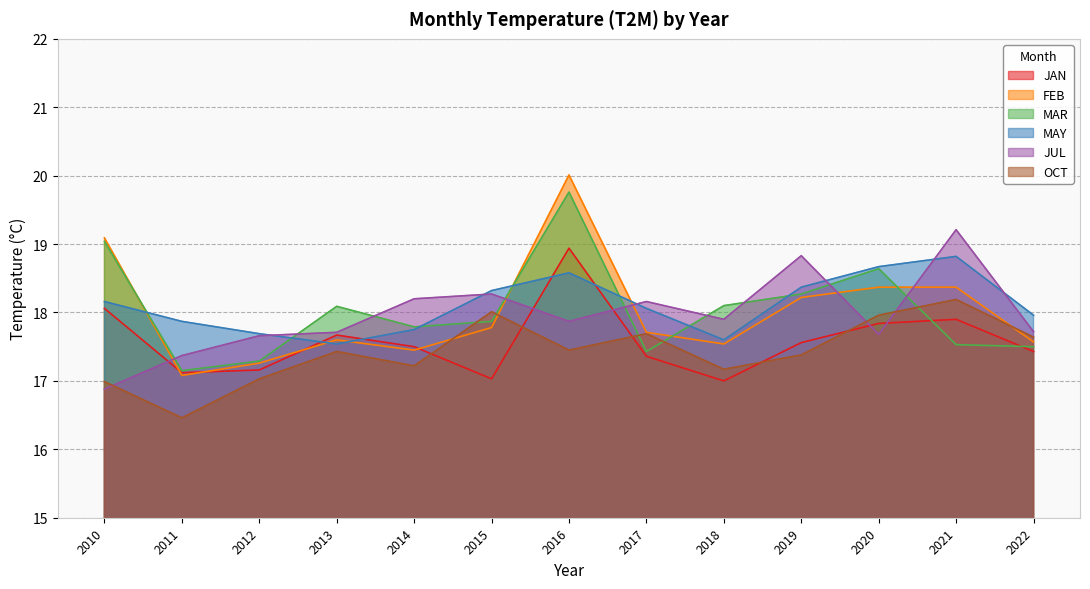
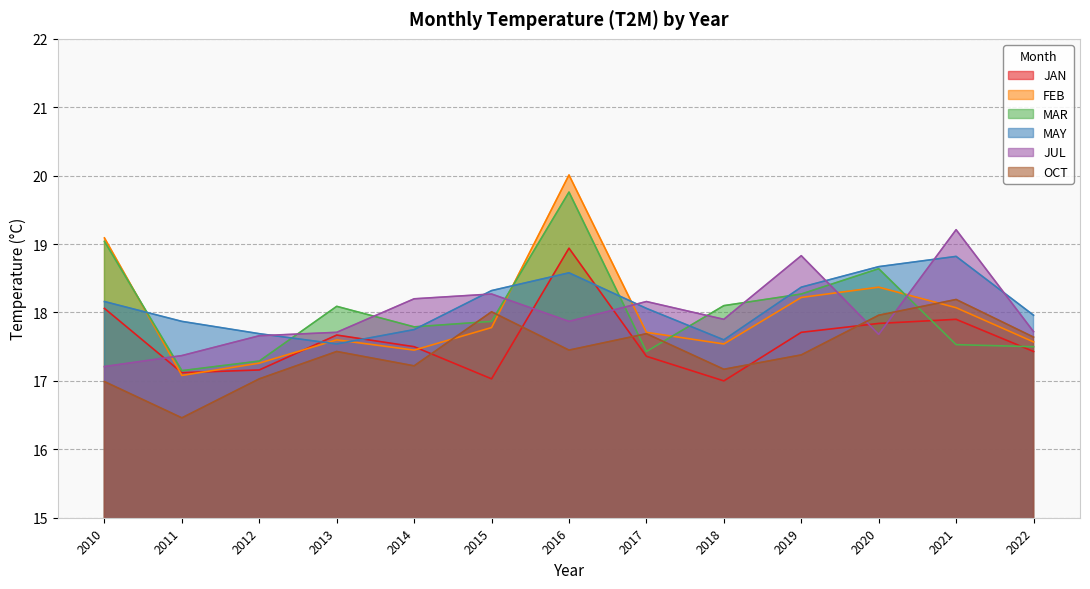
  {
    "JAN": {
      "2010": 18.1,
      "2012": 17.2,
      "2013": 17.7,
      "2014": 17.5,
      "2015": 17.0,
      "2016": 18.9,
      "2017": 17.4,
      "2018": 17.0,
-     "2019": 17.6,
+     "2019": 17.7,
      "2020": 17.8,
      "2021": 17.9,
      "2022": 17.4
    },
    "FEB": {
      "2010": 19.1,
      "2011": 17.1,
      "2013": 17.6,
      "2014": 17.5,
      "2015": 17.8,
      "2016": 20.0,
      "2018": 17.5,
      "2019": 18.2,
      "2020": 18.4,
-     "2021": 18.4,
+     "2021": 18.1,
      "2022": 17.6
    },
    "MAR": {
      "2010": 19.0,
      "2013": 18.1,
      "2014": 17.8,
      "2015": 17.9,
      "2016": 19.8,
      "2017": 17.4,
      "2018": 18.1,
      "2019": 18.3,
      "2021": 17.5,
      "2022": 17.5
    },
    "MAY": {
      "2010": 18.2,
      "2011": 17.9,
      "2013": 17.5,
      "2014": 17.8,
      "2015": 18.3,
      "2016": 18.6,
      "2017": 18.1,
      "2018": 17.6,
      "2019": 18.4,
      "2021": 18.8,
      "2022": 18.0
    },
    "JUL": {
-     "2010": 16.9,
+     "2010": 17.2,
      "2011": 17.4,
      "2013": 17.7,
      "2014": 18.2,
      "2015": 18.3,
      "2016": 17.9,
      "2017": 18.2,
      "2018": 17.9,
      "2019": 18.8,
      "2020": 17.7,
      "2021": 19.2,
      "2022": 17.7
    },
    "OCT": {
      "2010": 17.0,
      "2011": 16.5,
      "2012": 17.0,
      "2013": 17.4,
      "2014": 17.2,
      "2015": 18.0,
      "2016": 17.5,
      "2018": 17.2,
      "2019": 17.4,
      "2020": 18.0,
      "2021": 18.2,
      "2022": 17.6
    }
  }
